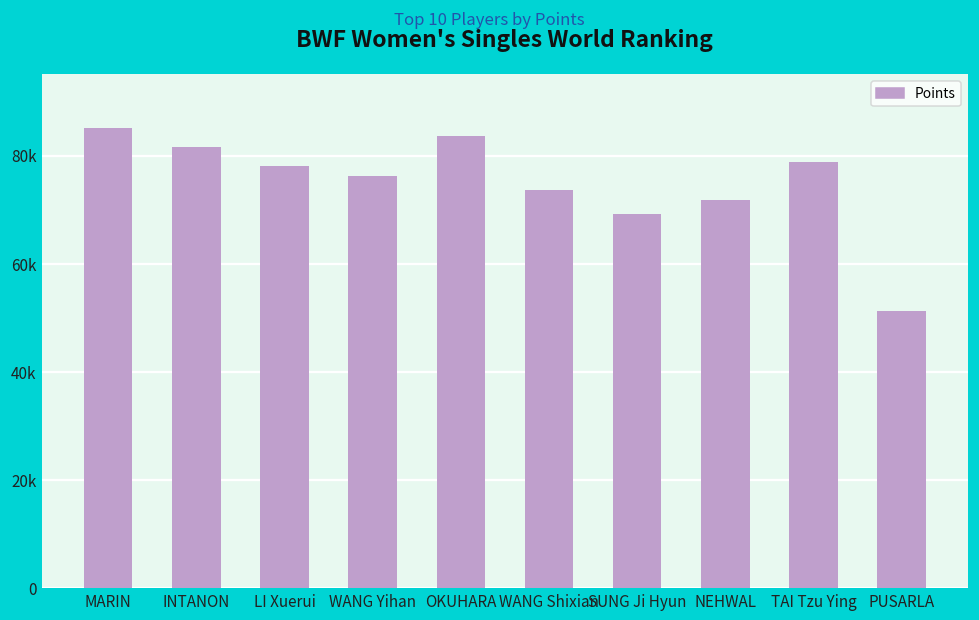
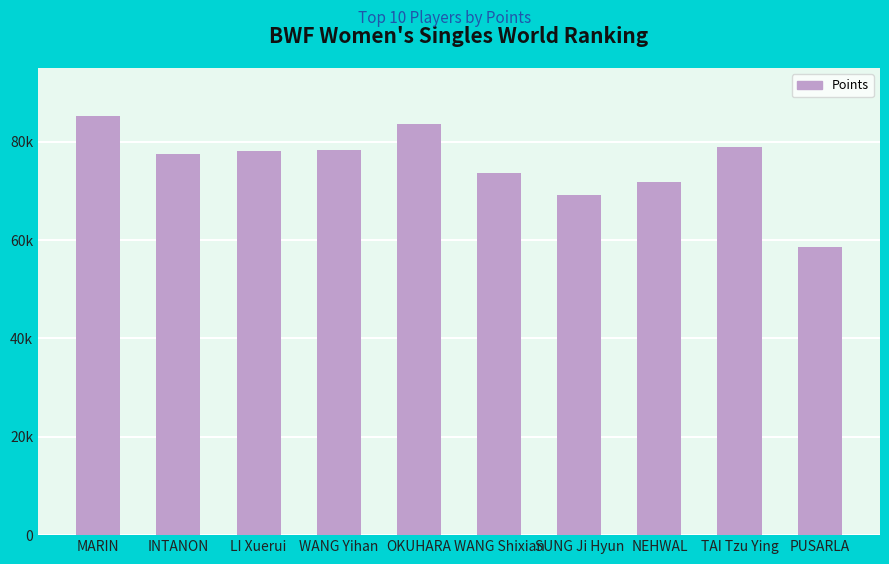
  {
    "MARIN": 85000,
-   "INTANON": 82000,
+   "INTANON": 78000,
    "LI Xuerui": 78000,
-   "WANG Yihan": 76000,
+   "WANG Yihan": 78000,
    "OKUHARA": 84000,
    "WANG Shixian": 74000,
    "SUNG Ji Hyun": 69000,
    "NEHWAL": 72000,
    "TAI Tzu Ying": 79000,
-   "PUSARLA": 51000
+   "PUSARLA": 59000
  }
